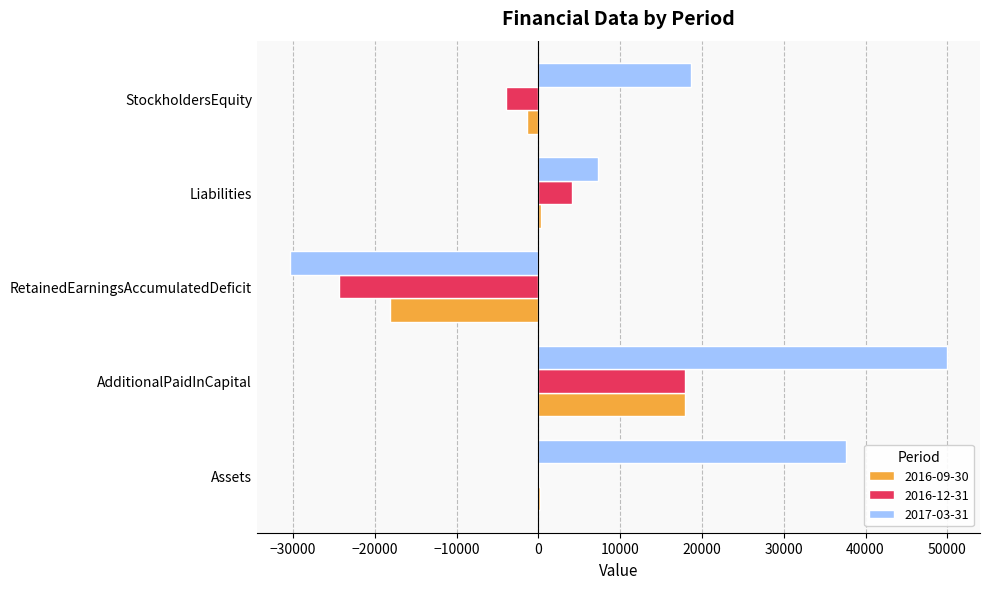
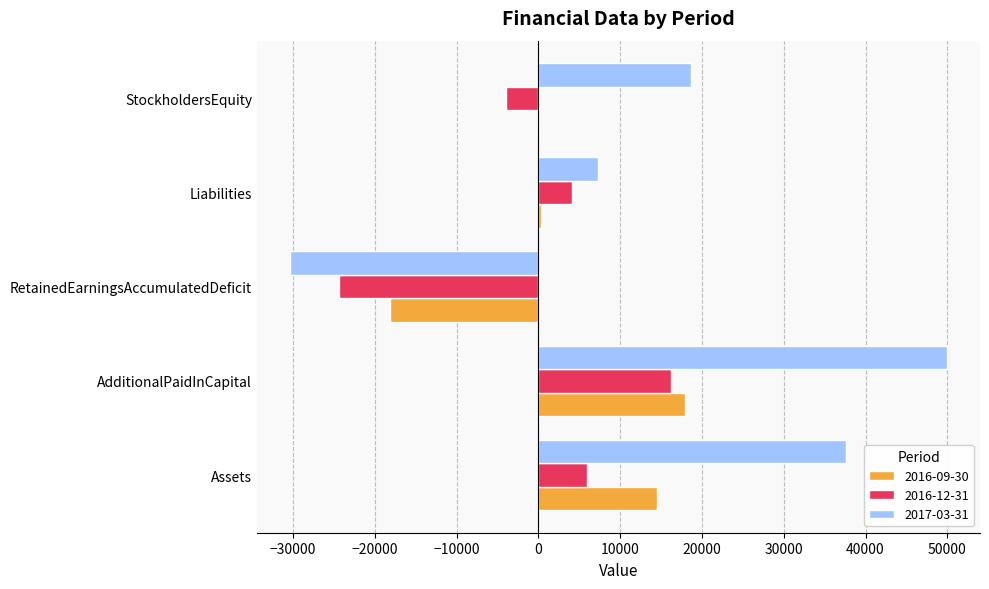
  {
    "2016-09-30": {
-     "StockholdersEquity": -1000,
+     "StockholdersEquity": 0,
      "Liabilities": 0,
      "RetainedEarningsAccumulatedDeficit": -18000,
      "AdditionalPaidInCapital": 18000,
-     "Assets": 0
+     "Assets": 14000
    },
    "2016-12-31": {
      "StockholdersEquity": -4000,
      "Liabilities": 4000,
      "RetainedEarningsAccumulatedDeficit": -24000,
-     "AdditionalPaidInCapital": 18000,
-     "Assets": 0
+     "AdditionalPaidInCapital": 16000,
+     "Assets": 6000
    },
    "2017-03-31": {
      "StockholdersEquity": 19000,
      "Liabilities": 7000,
      "RetainedEarningsAccumulatedDeficit": -30000,
      "AdditionalPaidInCapital": 50000,
      "Assets": 38000
    }
  }
